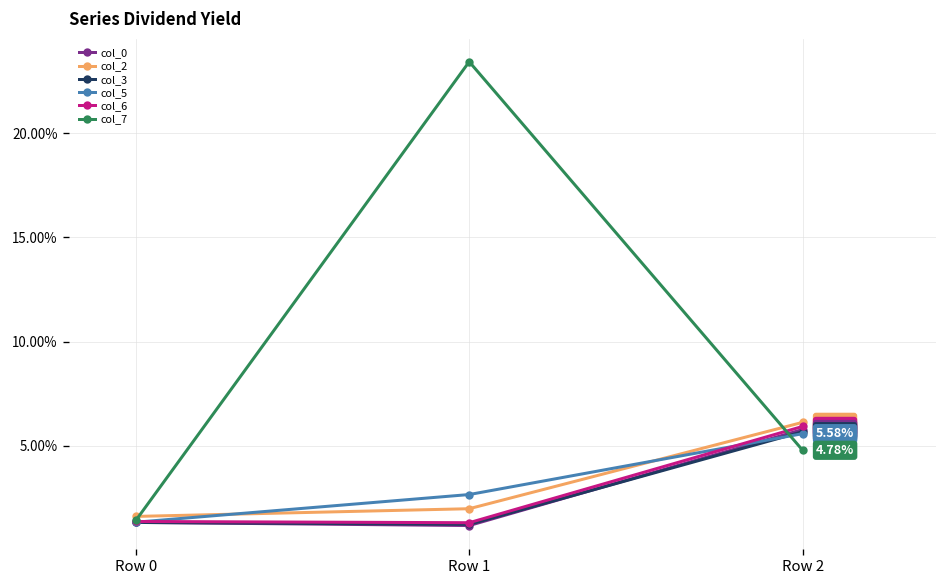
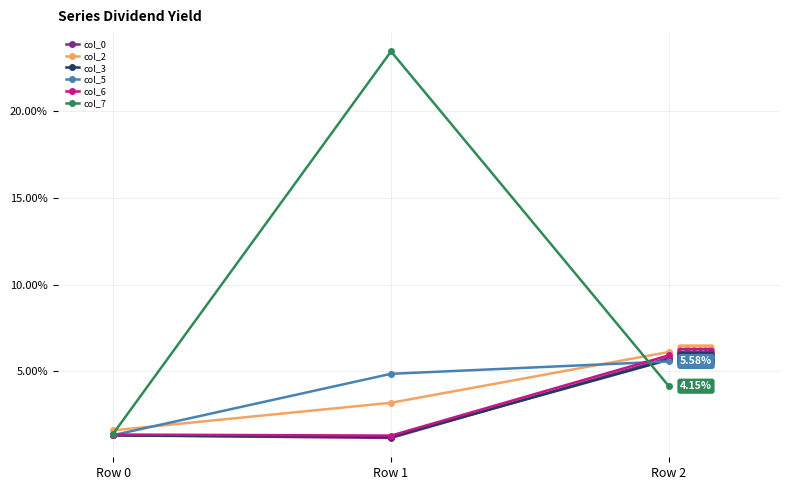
  {
    "col_2": {
      "Row 0": "1.6%",
-     "Row 1": "2.0%"
+     "Row 1": "3.2%"
    },
    "col_5": {
-     "Row 1": "2.7%"
+     "Row 1": "4.9%"
    },
    "col_7": {
-     "Row 2": "4.78%"
+     "Row 2": "4.15%"
    }
  }
